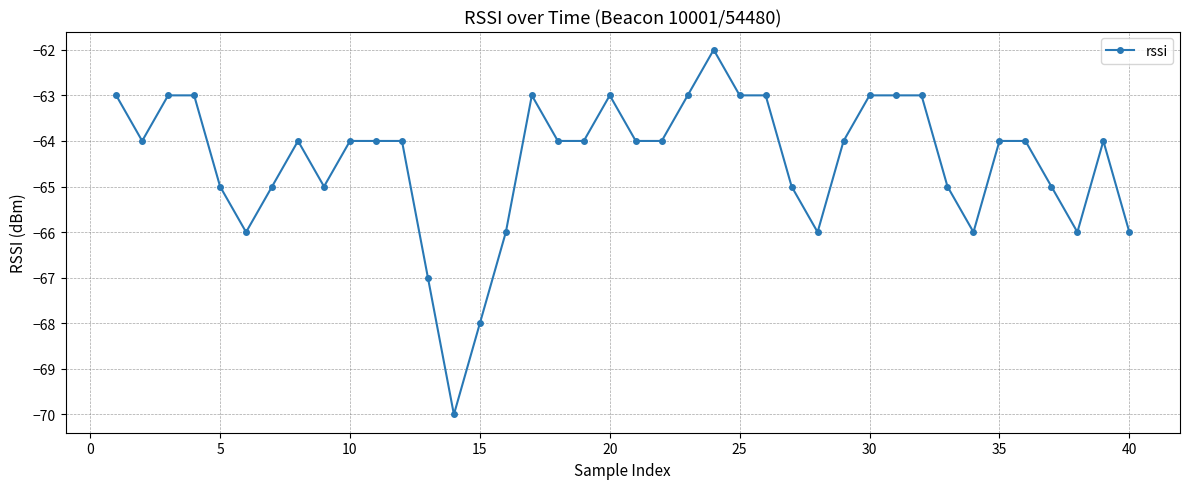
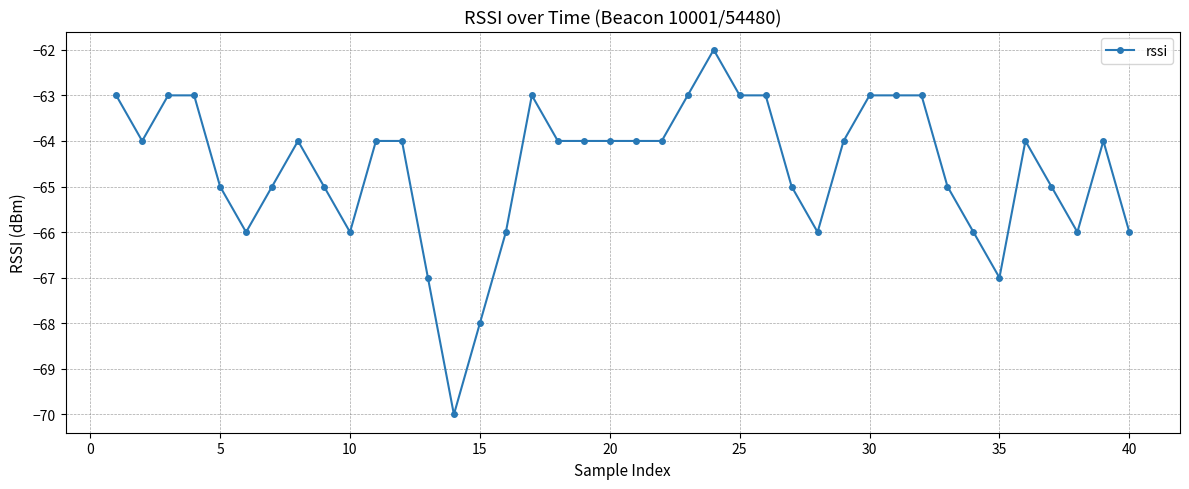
  {
    "5": -65,
-   "10": -64,
+   "10": -66,
    "15": -68,
-   "20": -63,
+   "20": -64,
    "25": -63,
    "30": -63,
-   "35": -64,
+   "35": -67,
    "40": -66
  }
